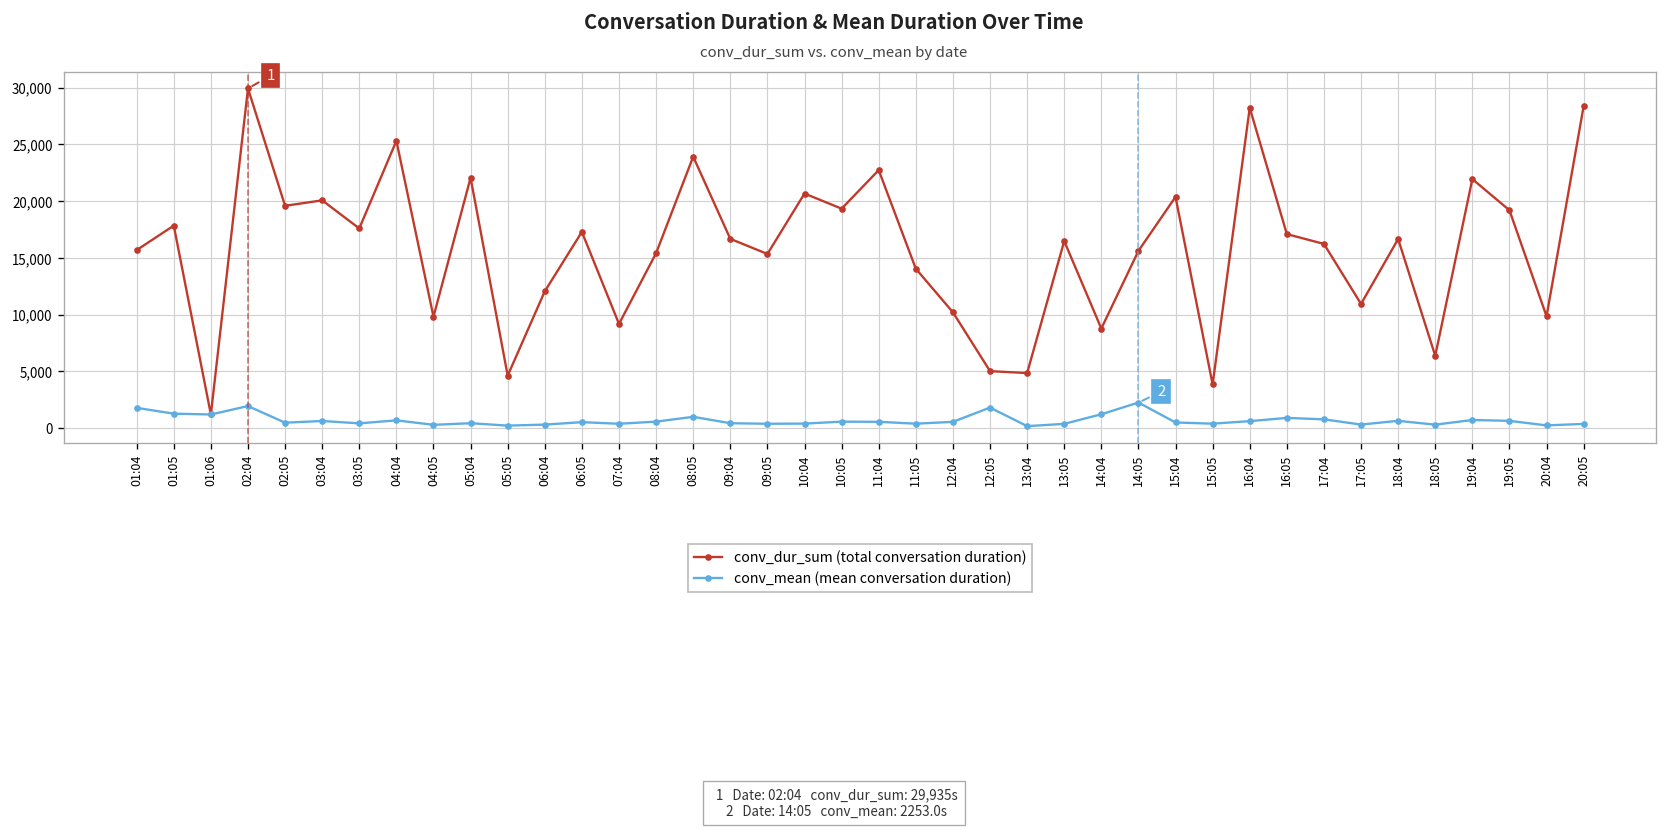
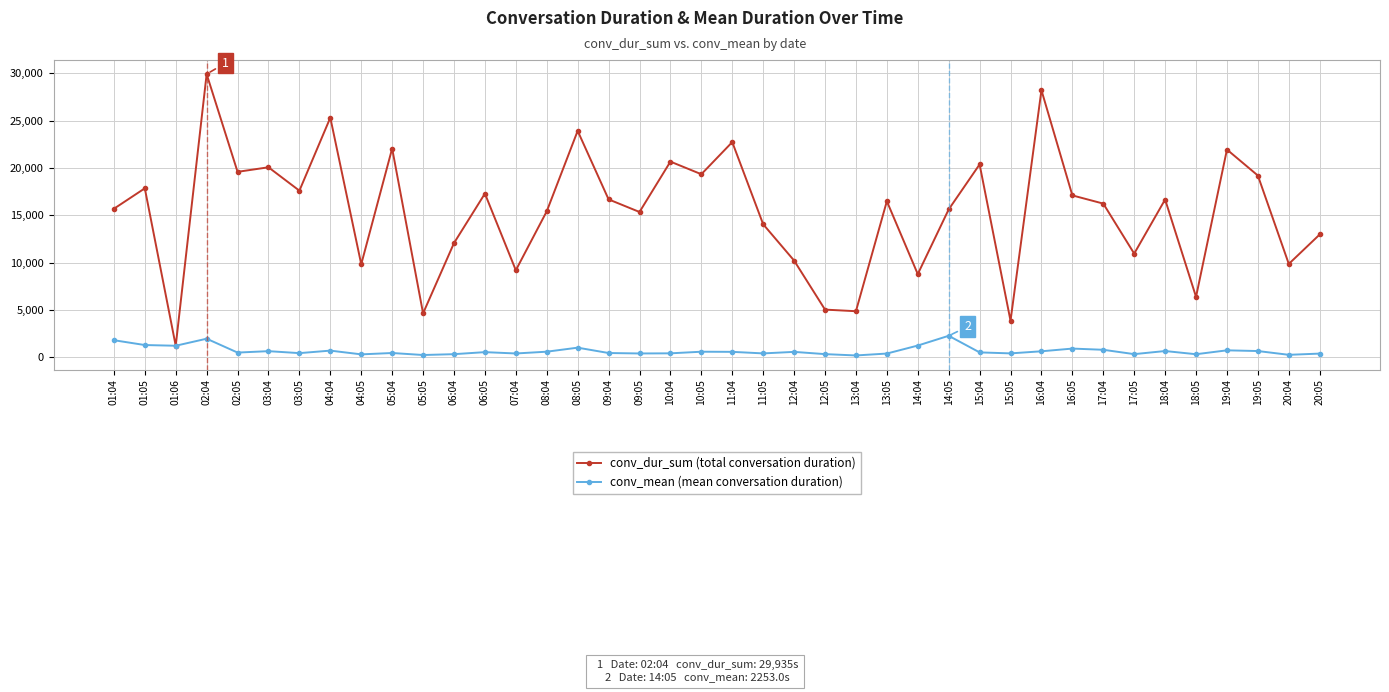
  {
    "conv_dur_sum (total conversation duration)": {
      "01:04": "16,000",
      "01:05": "18,000",
      "02:05": "20,000",
      "03:04": "20,000",
      "03:05": "18,000",
      "04:04": "25,000",
      "04:05": "10,000",
      "05:04": "22,000",
      "05:05": "5,000",
      "06:04": "12,000",
      "06:05": "17,000",
      "07:04": "9,000",
      "08:04": "15,000",
      "08:05": "24,000",
      "09:04": "17,000",
      "09:05": "15,000",
      "10:04": "21,000",
      "10:05": "19,000",
      "11:04": "23,000",
      "11:05": "14,000",
      "12:04": "10,000",
      "12:05": "5,000",
      "13:04": "5,000",
      "13:05": "16,000",
      "14:04": "9,000",
      "14:05": "16,000",
      "15:04": "20,000",
      "15:05": "4,000",
      "16:04": "28,000",
      "16:05": "17,000",
      "17:04": "16,000",
      "17:05": "11,000",
      "18:04": "17,000",
      "18:05": "6,000",
      "19:04": "22,000",
      "19:05": "19,000",
      "20:04": "10,000",
-     "20:05": "28,000"
+     "20:05": "13,000"
    },
    "conv_mean (mean conversation duration)": {
      "01:04": "2,000",
      "01:05": "1,000",
      "02:04": "2,000",
      "02:05": "0",
      "03:04": "1,000",
      "03:05": "0",
      "04:04": "1,000",
      "04:05": "0",
      "05:04": "0",
      "05:05": "0",
      "06:04": "0",
      "06:05": "1,000",
      "07:04": "0",
      "08:04": "1,000",
      "08:05": "1,000",
      "09:04": "0",
      "09:05": "0",
      "10:04": "0",
      "10:05": "1,000",
      "11:04": "1,000",
      "11:05": "0",
      "12:04": "1,000",
-     "12:05": "2,000",
+     "12:05": "0",
      "13:04": "0",
      "13:05": "0",
      "14:04": "1,000",
      "15:04": "0",
      "15:05": "0",
      "16:04": "1,000",
      "16:05": "1,000",
      "17:04": "1,000",
      "17:05": "0",
      "18:04": "1,000",
      "18:05": "0",
      "19:04": "1,000",
      "19:05": "1,000",
      "20:04": "0",
      "20:05": "0"
    }
  }
